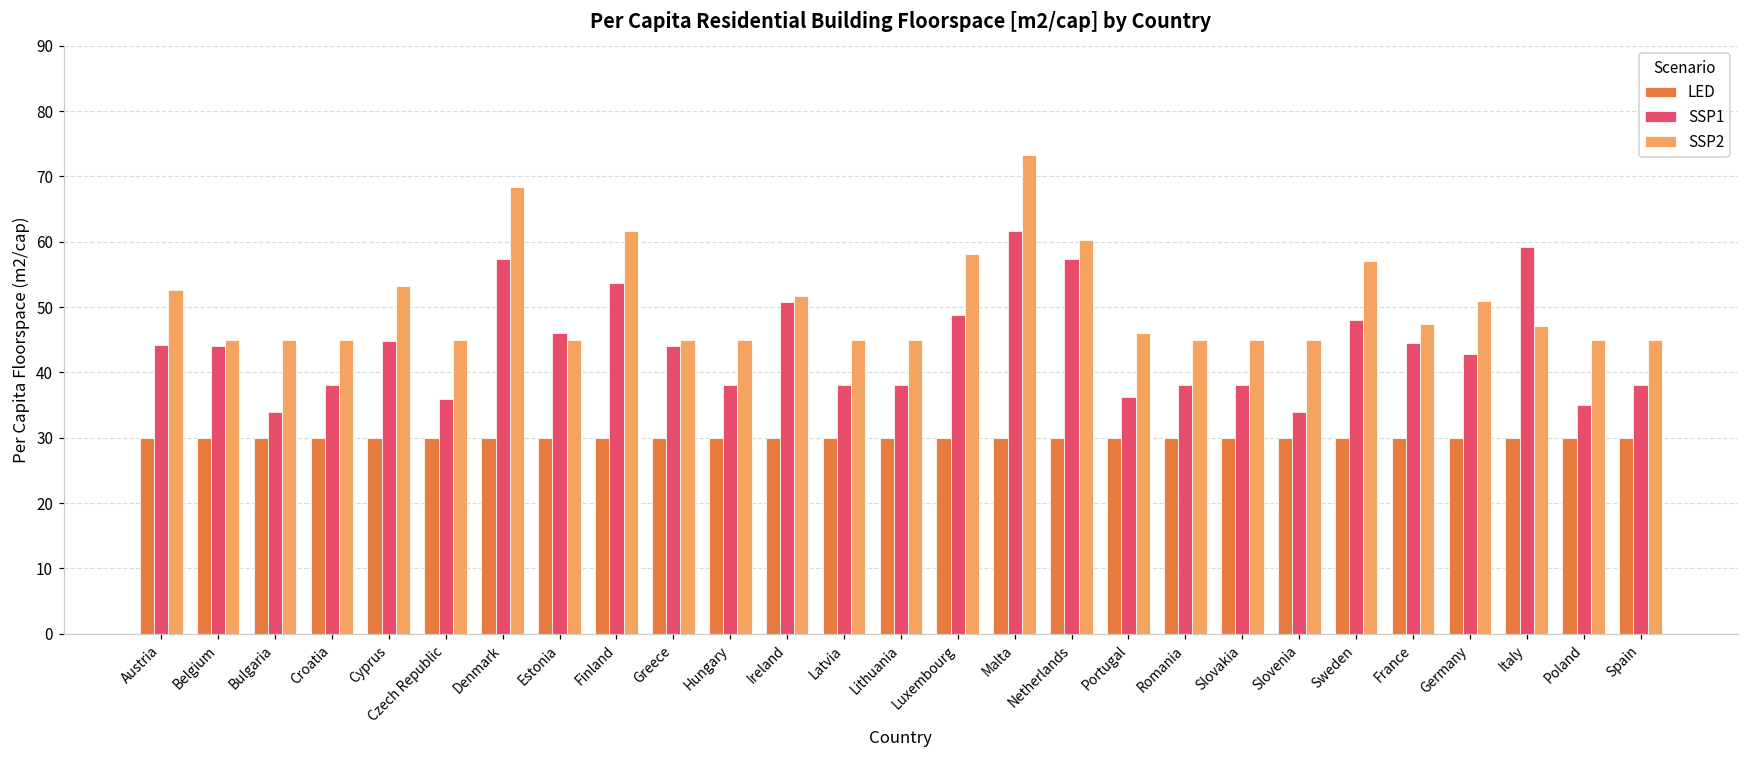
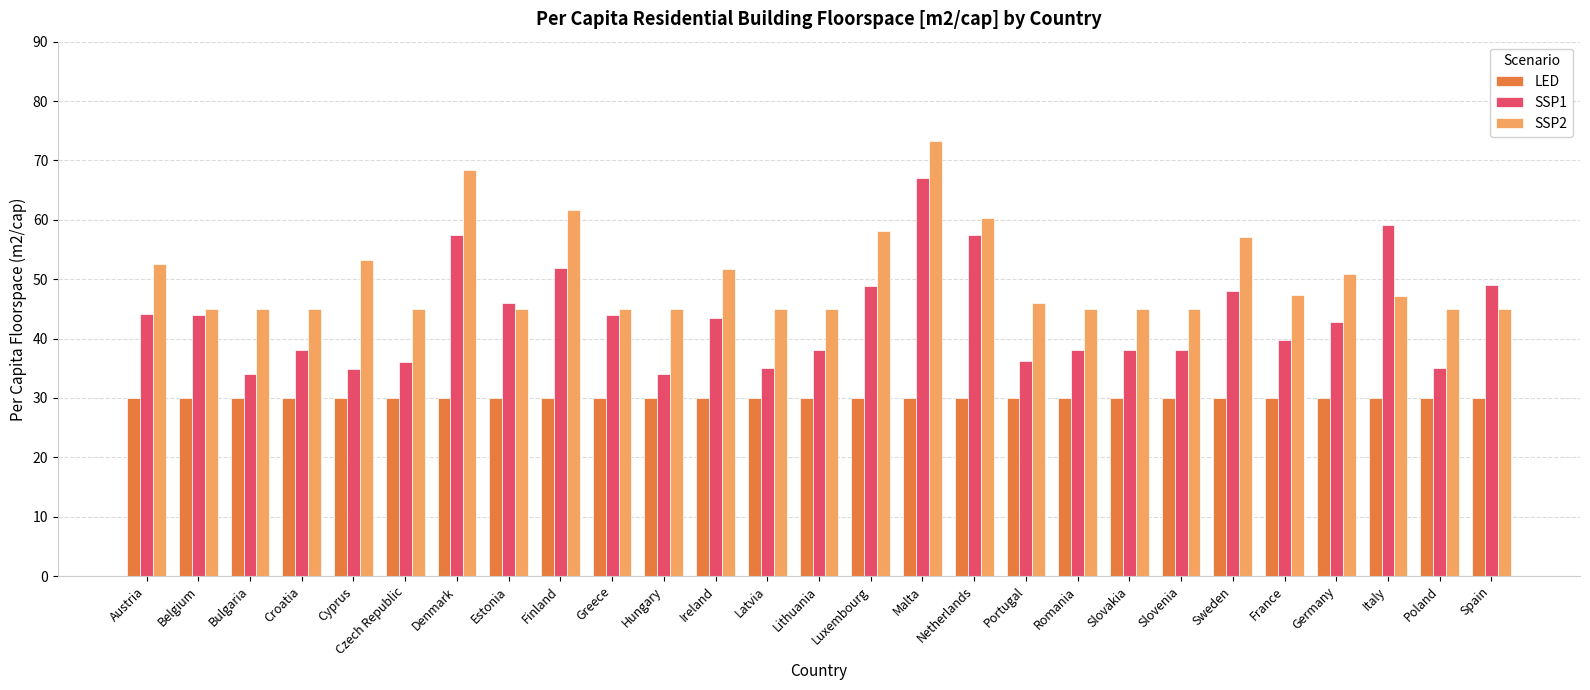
  {
    "SSP1": {
      "Austria": 44,
      "Belgium": 44,
      "Bulgaria": 34,
      "Croatia": 38,
-     "Cyprus": 45,
+     "Cyprus": 35,
      "Czech Republic": 36,
      "Denmark": 57,
      "Estonia": 46,
-     "Finland": 54,
+     "Finland": 52,
      "Greece": 44,
-     "Hungary": 38,
-     "Ireland": 51,
-     "Latvia": 38,
+     "Hungary": 34,
+     "Ireland": 43,
+     "Latvia": 35,
      "Lithuania": 38,
      "Luxembourg": 49,
-     "Malta": 62,
+     "Malta": 67,
      "Netherlands": 57,
      "Portugal": 36,
      "Romania": 38,
      "Slovakia": 38,
-     "Slovenia": 34,
+     "Slovenia": 38,
      "Sweden": 48,
-     "France": 44,
+     "France": 40,
      "Germany": 43,
      "Italy": 59,
      "Poland": 35,
-     "Spain": 38
+     "Spain": 49
    }
  }
